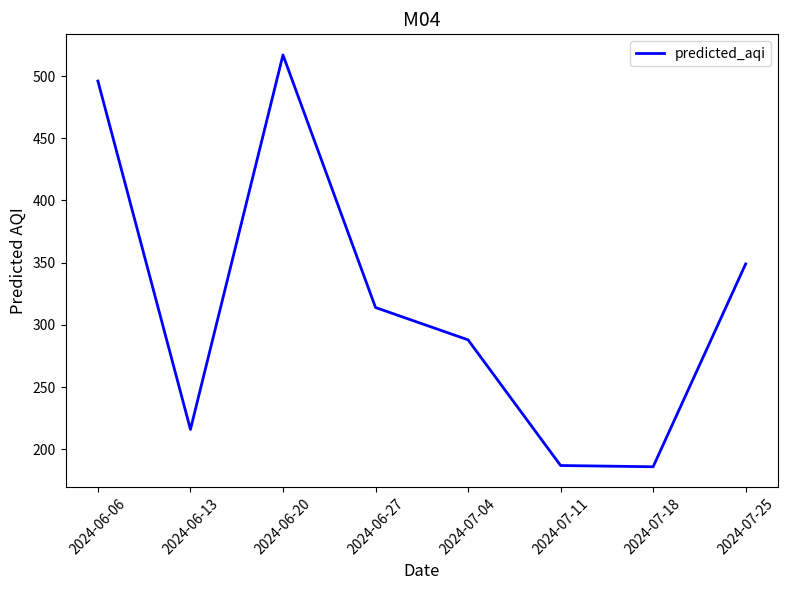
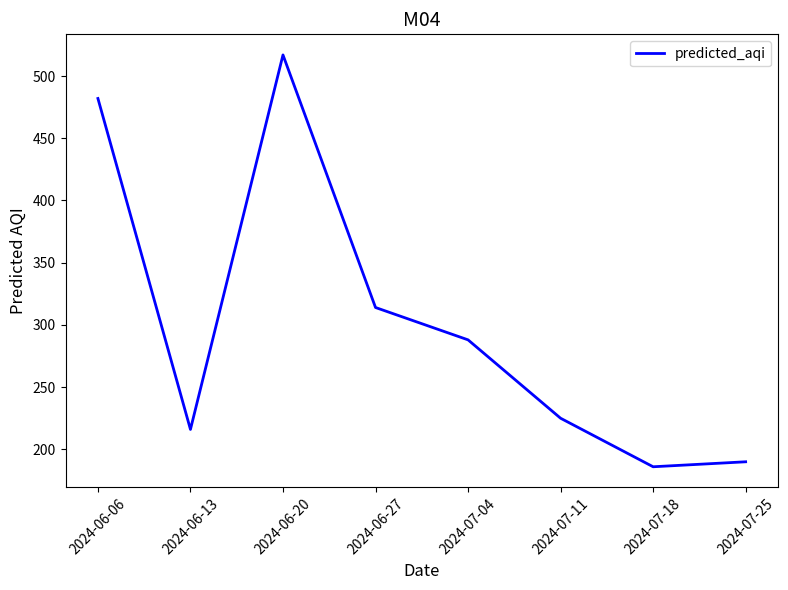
  {
-   "2024-06-06": 496,
+   "2024-06-06": 482,
    "2024-06-13": 216,
    "2024-06-20": 517,
    "2024-06-27": 314,
    "2024-07-04": 288,
-   "2024-07-11": 187,
+   "2024-07-11": 225,
    "2024-07-18": 186,
-   "2024-07-25": 349
+   "2024-07-25": 190
  }
